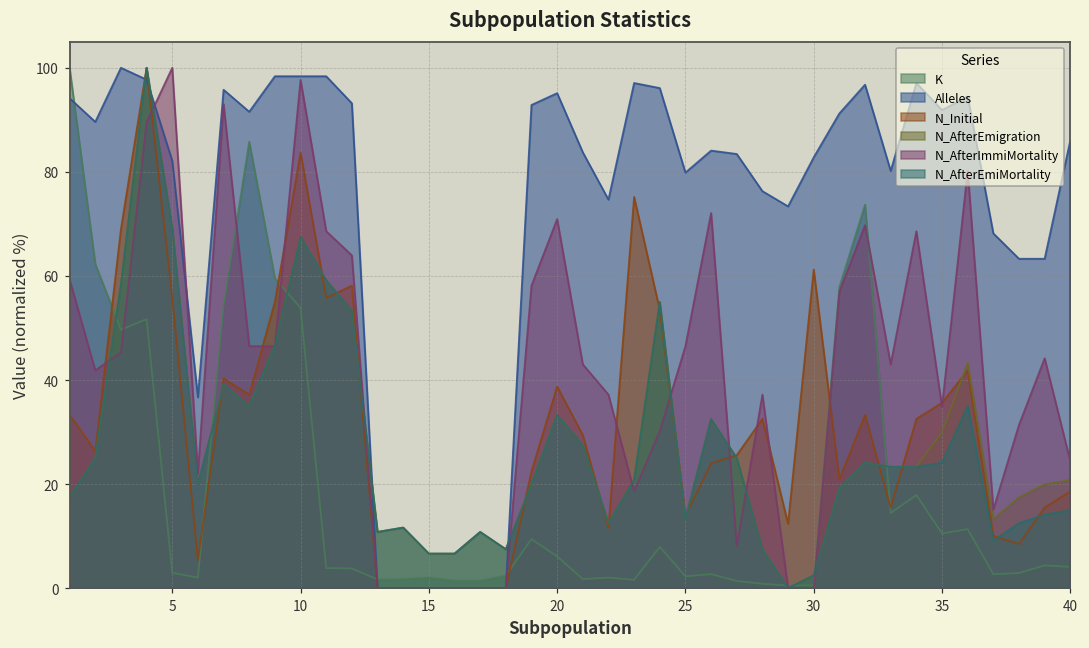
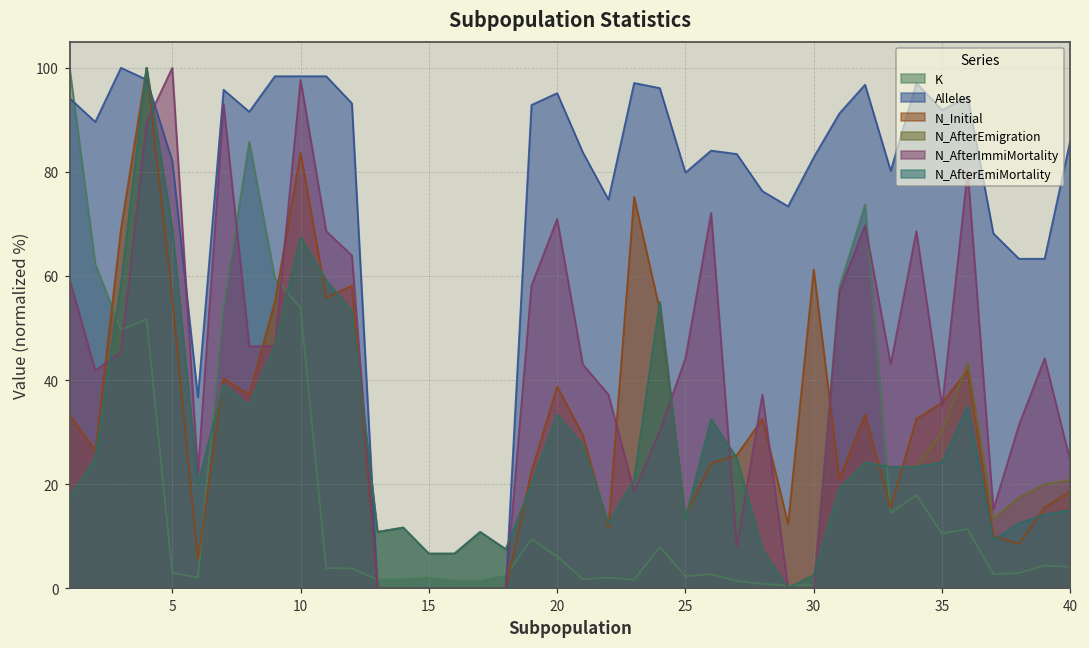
  {
    "N_AfterImmiMortality": {
      "5": 100,
      "10": 98,
      "20": 71,
-     "25": 47,
+     "25": 44,
      "30": 0,
      "35": 35,
      "40": 24
    }
  }
